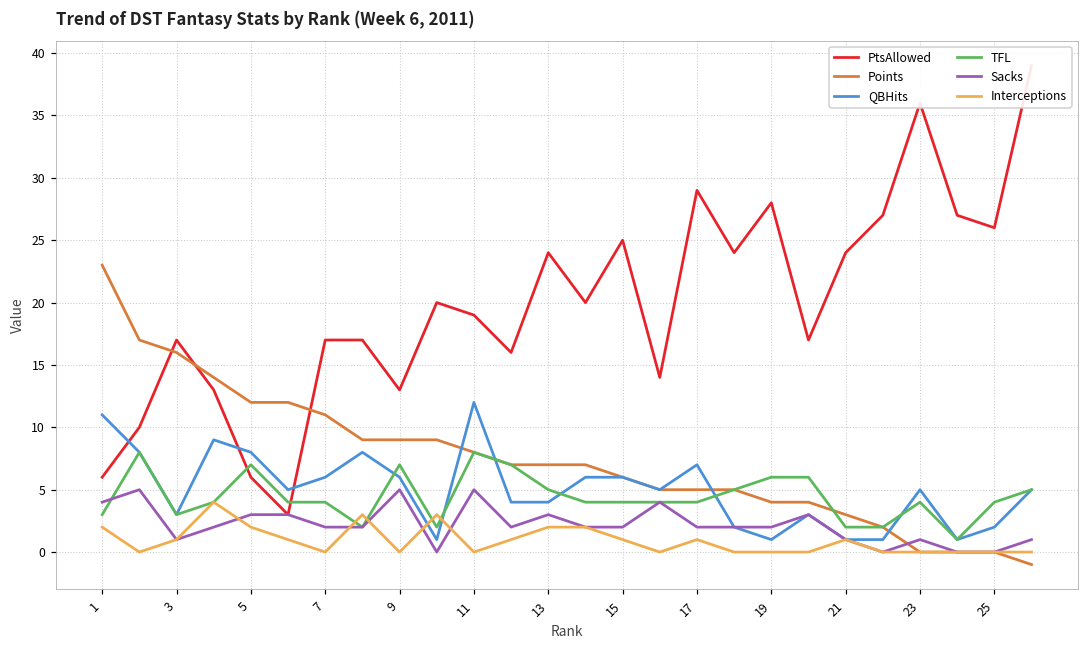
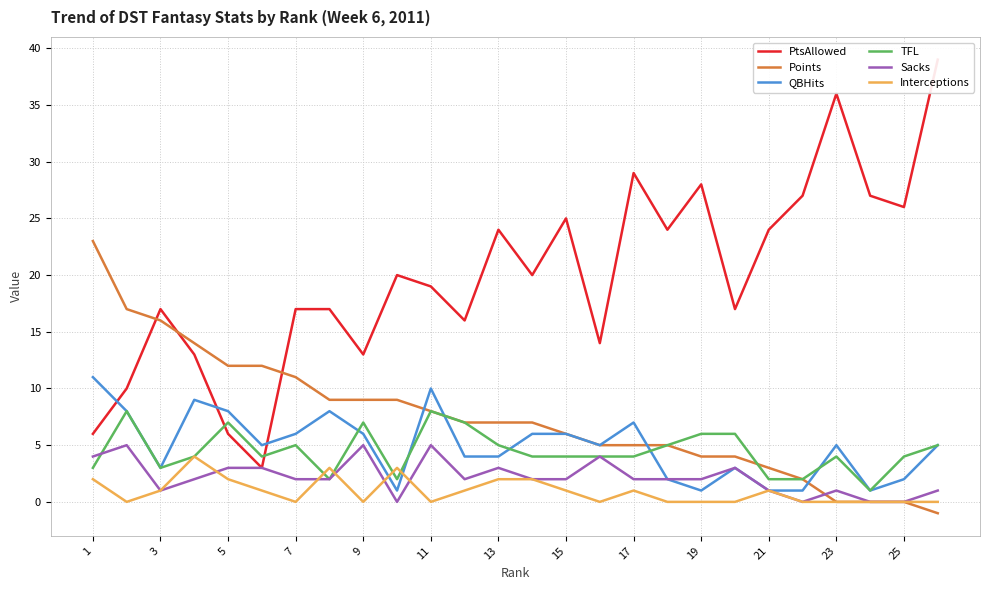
  {
    "PtsAllowed": {
      "1": 6,
      "3": 17,
      "5": 6,
      "7": 17,
      "9": 13,
      "11": 19,
      "13": 24,
      "15": 25,
      "17": 29,
      "19": 28,
      "21": 24,
      "23": 36,
      "25": 26
    },
    "QBHits": {
      "1": 11,
      "5": 8,
      "7": 6,
      "9": 6,
-     "11": 12,
+     "11": 10,
      "13": 4,
      "17": 7,
      "19": 1,
      "23": 5,
      "25": 2
    },
    "TFL": {
      "1": 3,
      "5": 7,
-     "7": 4,
+     "7": 5,
      "9": 7,
      "13": 5,
      "15": 4,
      "17": 4,
      "19": 6,
      "21": 2,
      "23": 4,
      "25": 4
    },
    "Sacks": {
      "1": 4,
      "5": 3,
      "7": 2,
      "9": 5,
      "11": 5,
      "13": 3,
      "15": 2,
      "17": 2,
      "19": 2,
      "23": 1
    }
  }
